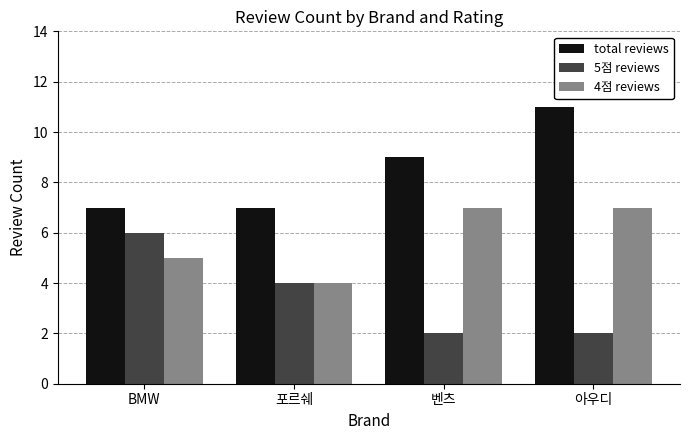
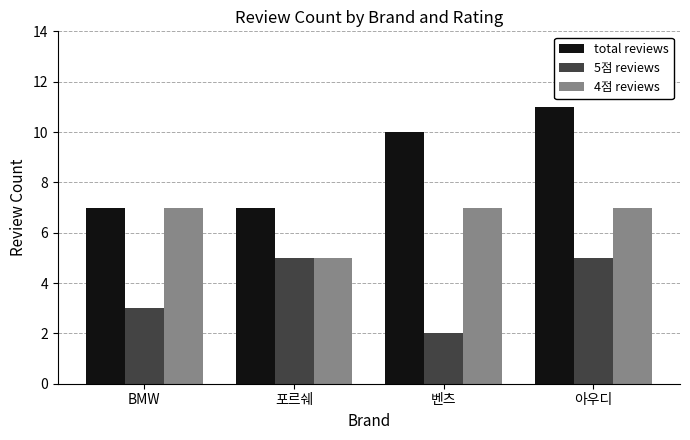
  {
    "total reviews": {
      "BMW": 7,
      "포르쉐": 7,
-     "벤츠": 9,
+     "벤츠": 10,
      "아우디": 11
    },
    "5점 reviews": {
-     "BMW": 6,
-     "포르쉐": 4,
+     "BMW": 3,
+     "포르쉐": 5,
      "벤츠": 2,
-     "아우디": 2
+     "아우디": 5
    },
    "4점 reviews": {
-     "BMW": 5,
-     "포르쉐": 4,
+     "BMW": 7,
+     "포르쉐": 5,
      "벤츠": 7,
      "아우디": 7
    }
  }
